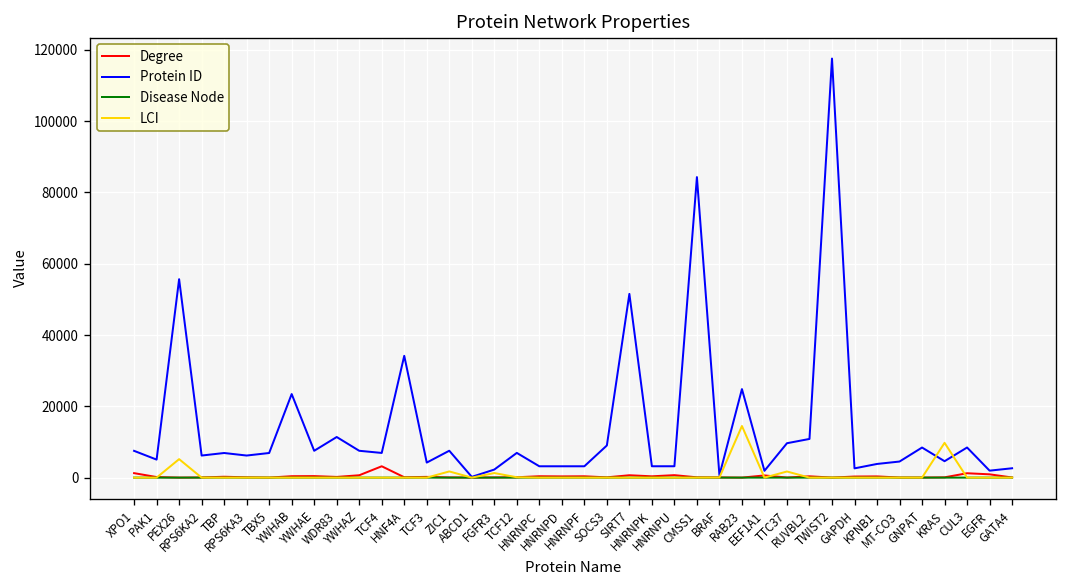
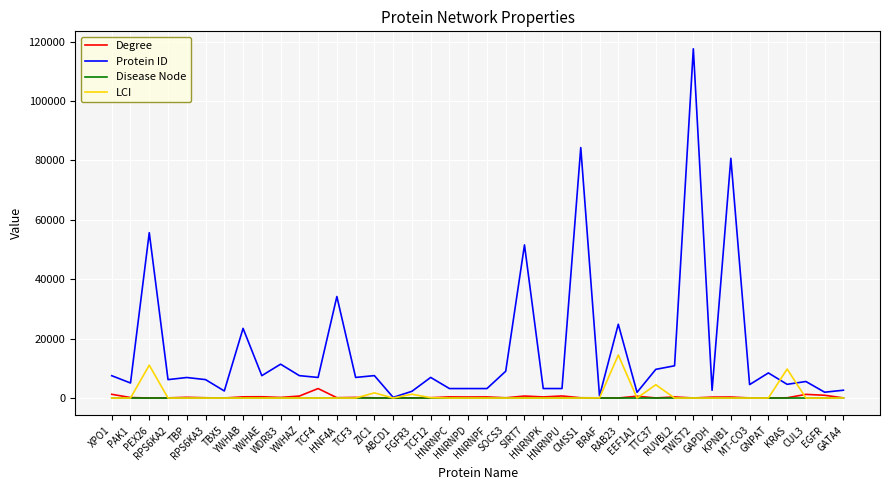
  {
    "Degree": {
      "XPO1": 1000,
      "TCF4": 3000,
      "CUL3": 1000,
      "EGFR": 1000
    },
    "Protein ID": {
      "XPO1": 8000,
      "PAK1": 5000,
      "PEX26": 56000,
      "RPS6KA2": 6000,
      "TBP": 7000,
      "RPS6KA3": 6000,
-     "TBX5": 7000,
+     "TBX5": 2000,
      "YWHAB": 23000,
      "YWHAE": 8000,
      "WDR83": 11000,
      "YWHAZ": 8000,
      "TCF4": 7000,
      "HNF4A": 34000,
-     "TCF3": 4000,
+     "TCF3": 7000,
      "ZIC1": 8000,
      "FGFR3": 2000,
      "TCF12": 7000,
      "HNRNPC": 3000,
      "HNRNPD": 3000,
      "HNRNPF": 3000,
      "SOCS3": 9000,
      "SIRT7": 52000,
      "HNRNPK": 3000,
      "HNRNPU": 3000,
      "CMSS1": 84000,
      "RAB23": 25000,
      "EEF1A1": 2000,
      "TTC37": 10000,
      "RUVBL2": 11000,
      "TWIST2": 118000,
      "GAPDH": 3000,
-     "KPNB1": 4000,
+     "KPNB1": 81000,
      "MT-CO3": 5000,
      "GNPAT": 8000,
      "KRAS": 5000,
-     "CUL3": 8000,
+     "CUL3": 6000,
      "EGFR": 2000,
      "GATA4": 3000
    },
    "LCI": {
-     "PEX26": 5000,
+     "PEX26": 11000,
      "ZIC1": 2000,
      "FGFR3": 1000,
      "RAB23": 14000,
-     "TTC37": 2000,
+     "TTC37": 4000,
      "KRAS": 10000
    }
  }
